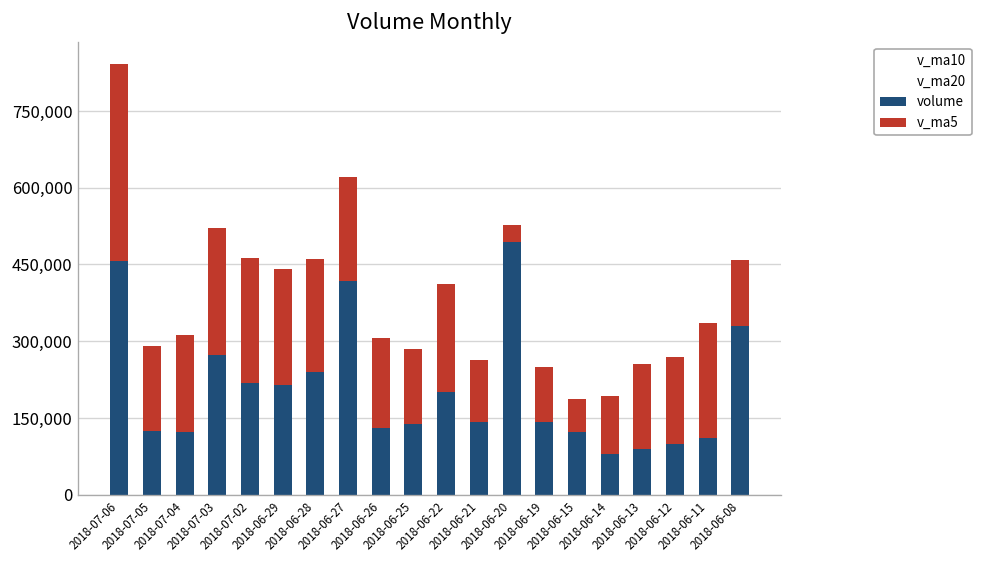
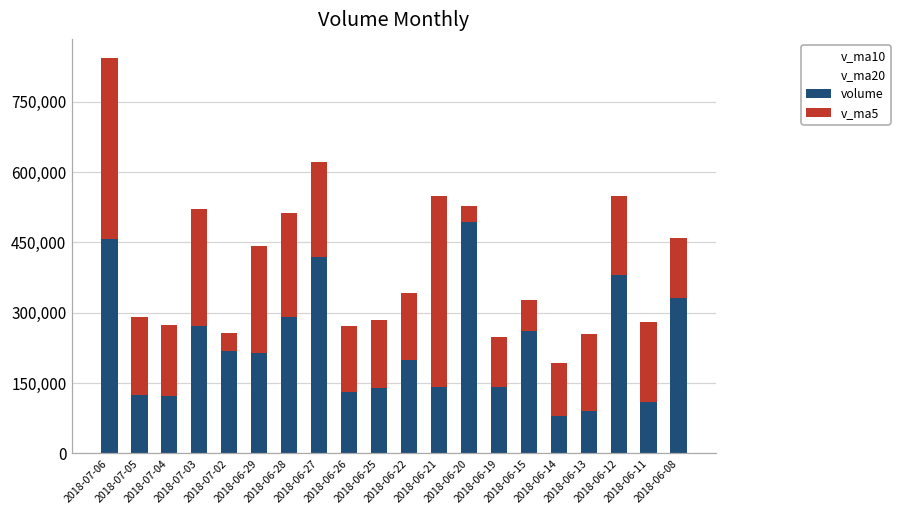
  {
    "volume": {
      "2018-07-06": "460,000",
      "2018-07-05": "120,000",
      "2018-07-04": "120,000",
      "2018-07-03": "270,000",
      "2018-07-02": "220,000",
      "2018-06-29": "210,000",
-     "2018-06-28": "240,000",
+     "2018-06-28": "290,000",
      "2018-06-27": "420,000",
      "2018-06-26": "130,000",
      "2018-06-25": "140,000",
      "2018-06-22": "200,000",
      "2018-06-21": "140,000",
      "2018-06-20": "490,000",
      "2018-06-19": "140,000",
-     "2018-06-15": "120,000",
+     "2018-06-15": "260,000",
      "2018-06-14": "80,000",
      "2018-06-13": "90,000",
-     "2018-06-12": "100,000",
+     "2018-06-12": "380,000",
      "2018-06-11": "110,000",
      "2018-06-08": "330,000"
    },
    "v_ma5": {
      "2018-07-06": "390,000",
      "2018-07-05": "170,000",
-     "2018-07-04": "190,000",
+     "2018-07-04": "150,000",
      "2018-07-03": "250,000",
-     "2018-07-02": "240,000",
+     "2018-07-02": "40,000",
      "2018-06-29": "230,000",
      "2018-06-28": "220,000",
      "2018-06-27": "200,000",
-     "2018-06-26": "180,000",
+     "2018-06-26": "140,000",
      "2018-06-25": "140,000",
-     "2018-06-22": "210,000",
-     "2018-06-21": "120,000",
+     "2018-06-22": "140,000",
+     "2018-06-21": "410,000",
      "2018-06-20": "30,000",
      "2018-06-19": "110,000",
      "2018-06-15": "60,000",
      "2018-06-14": "110,000",
      "2018-06-13": "170,000",
      "2018-06-12": "170,000",
-     "2018-06-11": "230,000",
+     "2018-06-11": "170,000",
      "2018-06-08": "130,000"
    }
  }
